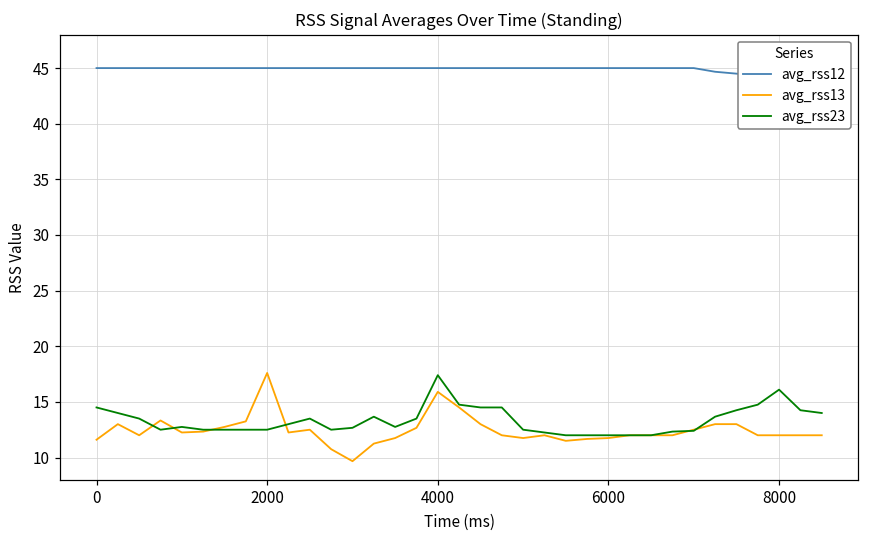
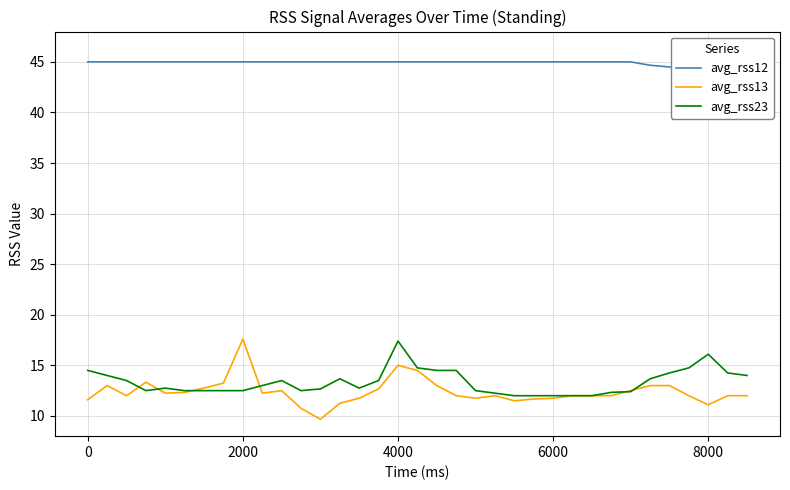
  {
    "avg_rss12": {
      "0": 45.0,
      "2000": 45.0,
      "4000": 45.0,
      "6000": 45.0
    },
    "avg_rss13": {
      "0": 11.6,
      "2000": 17.6,
-     "4000": 15.9,
-     "8000": 12.0
+     "4000": 15.0,
+     "8000": 11.1
    },
    "avg_rss23": {
      "0": 14.5,
      "2000": 12.5,
      "4000": 17.4,
      "8000": 16.1
    }
  }
